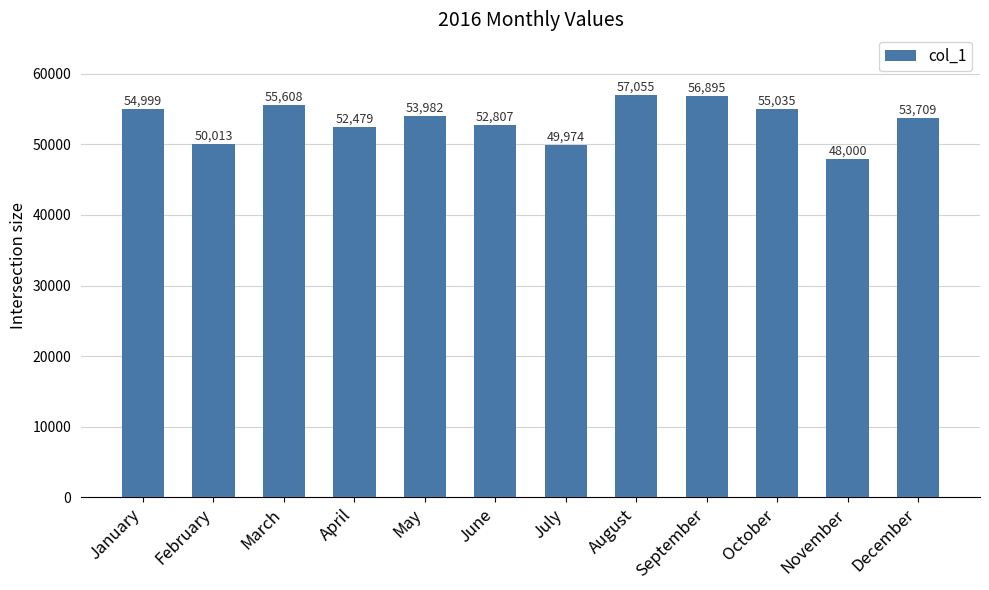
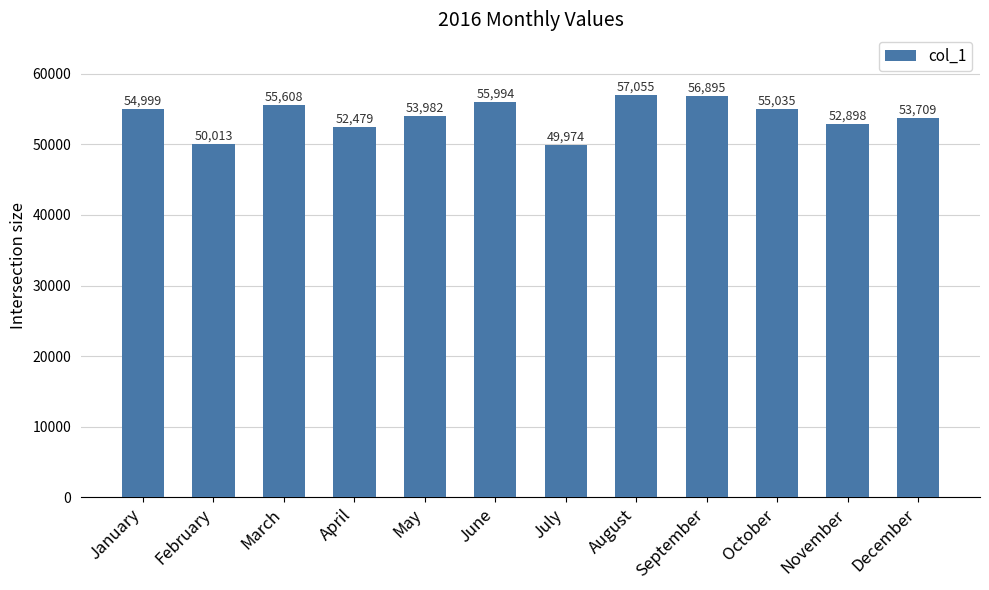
  {
    "January": "54,999",
    "February": "50,013",
    "March": "55,608",
    "April": "52,479",
    "May": "53,982",
-   "June": "52,807",
+   "June": "55,994",
    "July": "49,974",
    "August": "57,055",
    "September": "56,895",
    "October": "55,035",
-   "November": "48,000",
+   "November": "52,898",
    "December": "53,709"
  }
